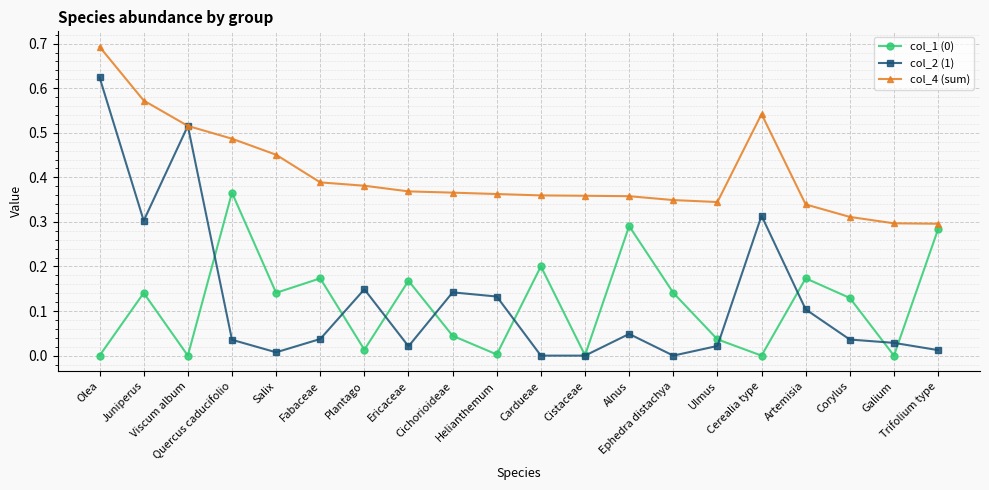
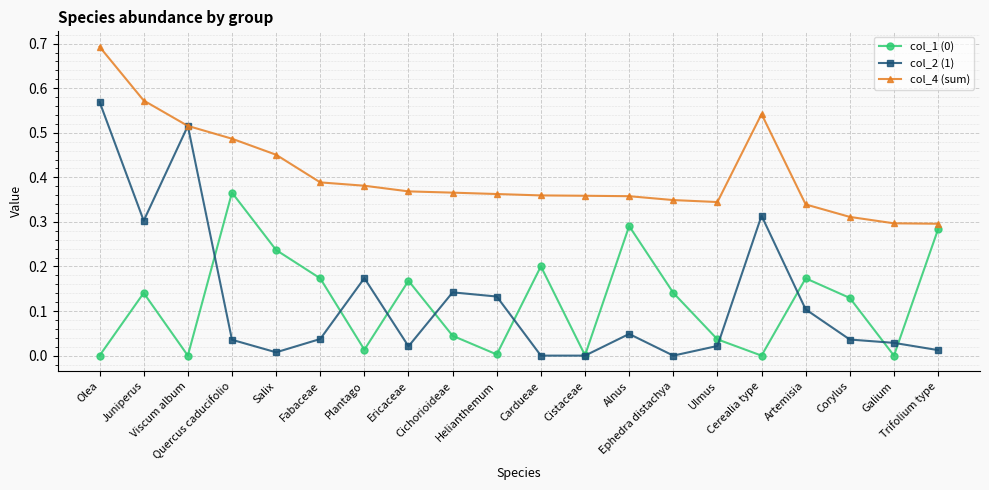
  {
    "col_1 (0)": {
      "Olea": 0.00,
      "Juniperus": 0.14,
      "Viscum album": 0.00,
      "Quercus caducifolio": 0.37,
-     "Salix": 0.14,
+     "Salix": 0.24,
      "Fabaceae": 0.17,
      "Plantago": 0.01,
      "Ericaceae": 0.17,
      "Cichorioideae": 0.04,
      "Helianthemum": 0.00,
      "Cardueae": 0.20,
      "Alnus": 0.29,
      "Ephedra distachya": 0.14,
      "Ulmus": 0.04,
      "Cerealia type": 0.00,
      "Artemisia": 0.17,
      "Corylus": 0.13,
      "Galium": 0.00,
      "Trifolium type": 0.28
    },
    "col_2 (1)": {
-     "Olea": 0.62,
+     "Olea": 0.57,
      "Juniperus": 0.30,
      "Quercus caducifolio": 0.04,
      "Salix": 0.01,
      "Fabaceae": 0.04,
-     "Plantago": 0.15,
+     "Plantago": 0.17,
      "Ericaceae": 0.02,
      "Cichorioideae": 0.14,
      "Helianthemum": 0.13,
      "Cardueae": 0.00,
      "Alnus": 0.05,
      "Ephedra distachya": 0.00,
      "Ulmus": 0.02,
      "Cerealia type": 0.31,
      "Artemisia": 0.10,
      "Corylus": 0.04,
      "Galium": 0.03,
      "Trifolium type": 0.01
    },
    "col_4 (sum)": {
      "Olea": 0.69,
      "Juniperus": 0.57,
      "Quercus caducifolio": 0.49,
      "Salix": 0.45,
      "Fabaceae": 0.39,
      "Plantago": 0.38,
      "Ericaceae": 0.37,
      "Cichorioideae": 0.37,
      "Helianthemum": 0.36,
      "Cardueae": 0.36,
      "Cistaceae": 0.36,
      "Alnus": 0.36,
      "Ephedra distachya": 0.35,
      "Ulmus": 0.34,
      "Cerealia type": 0.54,
      "Artemisia": 0.34,
      "Corylus": 0.31,
      "Galium": 0.30,
      "Trifolium type": 0.30
    }
  }
